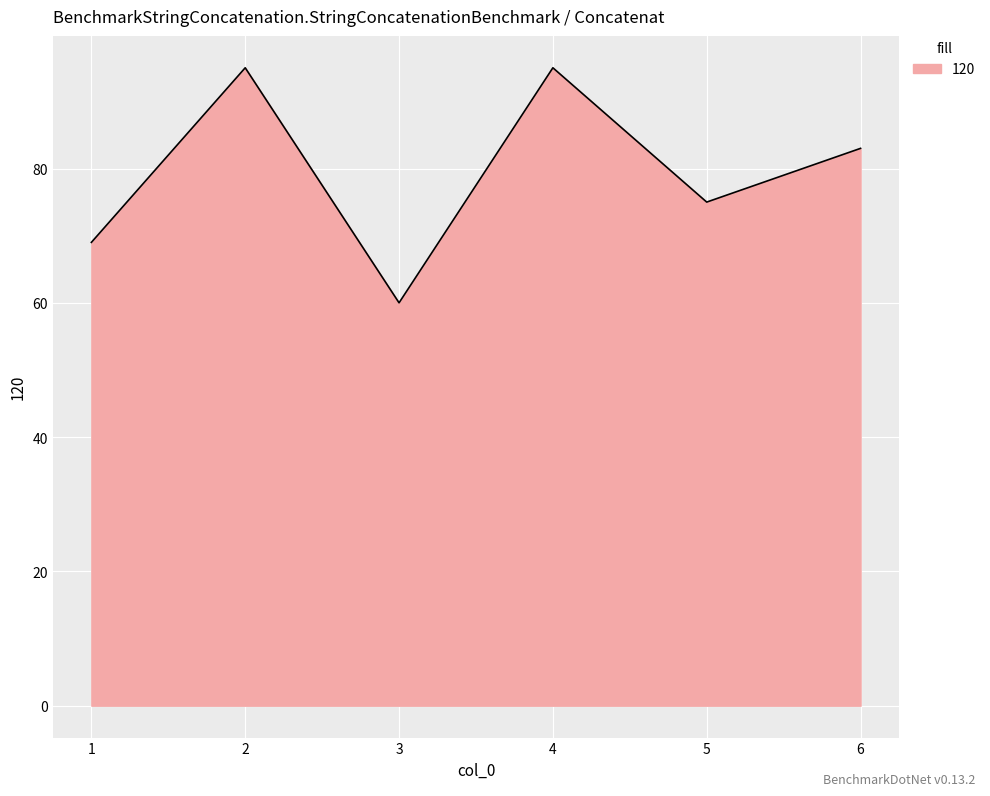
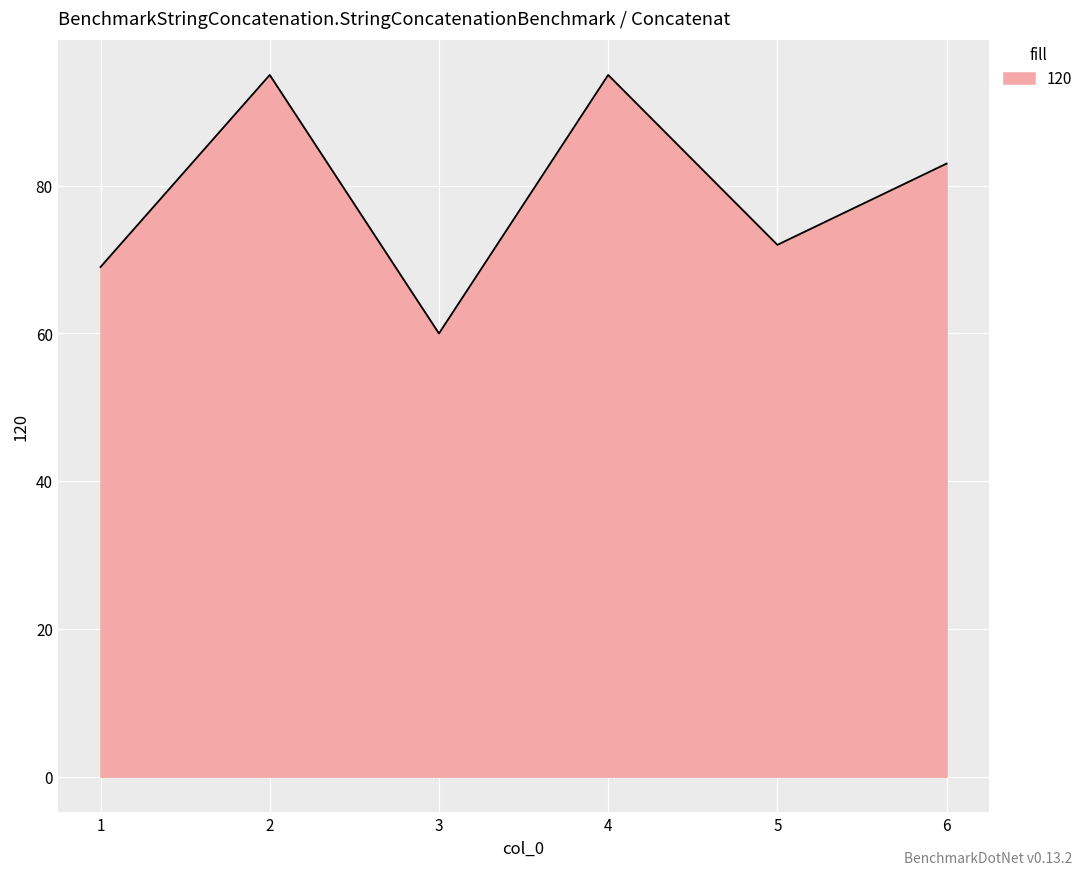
  {
    "1": 69,
    "2": 95,
    "3": 60,
    "4": 95,
-   "5": 75,
+   "5": 72,
    "6": 83
  }
